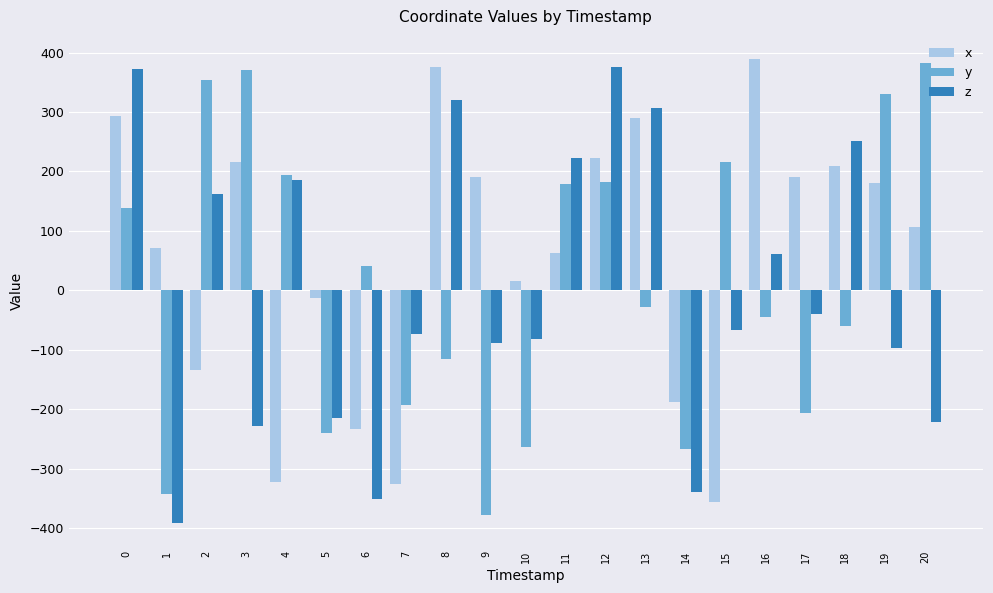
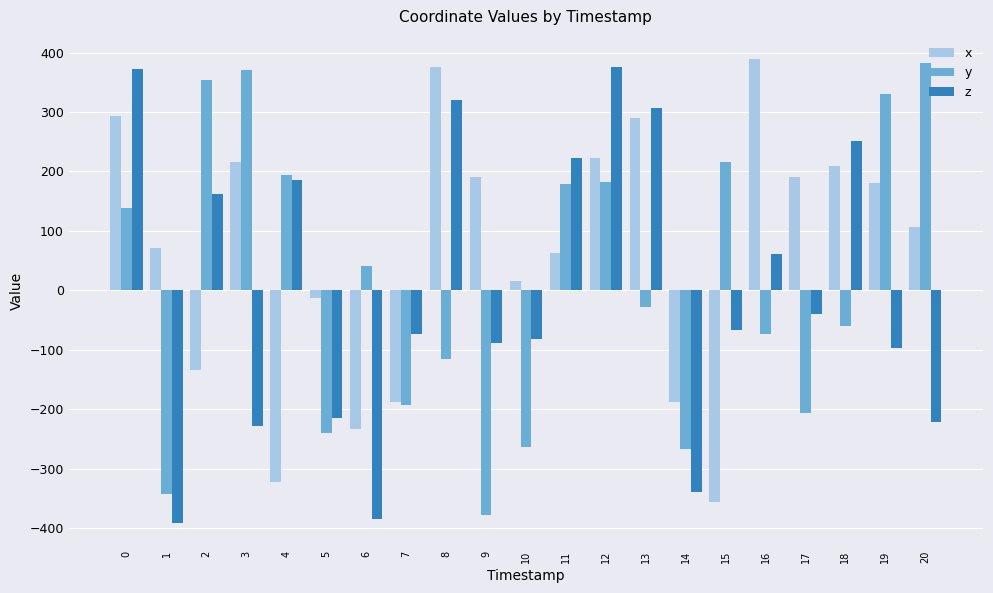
  {
    "x": {
      "0": 290,
      "1": 70,
      "2": -130,
      "3": 220,
      "4": -320,
      "5": -10,
      "6": -230,
-     "7": -330,
+     "7": -190,
      "8": 380,
      "9": 190,
      "10": 20,
      "11": 60,
      "12": 220,
      "13": 290,
      "14": -190,
      "15": -360,
      "16": 390,
      "17": 190,
      "18": 210,
      "19": 180,
      "20": 110
    },
    "y": {
      "0": 140,
      "1": -340,
      "2": 350,
      "3": 370,
      "4": 190,
      "5": -240,
      "6": 40,
      "7": -190,
      "8": -120,
      "9": -380,
      "10": -260,
      "11": 180,
      "12": 180,
      "13": -30,
      "14": -270,
      "15": 220,
-     "16": -40,
+     "16": -70,
      "17": -210,
      "18": -60,
      "19": 330,
      "20": 380
    },
    "z": {
      "0": 370,
      "1": -390,
      "2": 160,
      "3": -230,
      "4": 190,
      "5": -210,
-     "6": -350,
+     "6": -380,
      "7": -70,
      "8": 320,
      "9": -90,
      "10": -80,
      "11": 220,
      "12": 380,
      "13": 310,
      "14": -340,
      "15": -70,
      "16": 60,
      "17": -40,
      "18": 250,
      "19": -100,
      "20": -220
    }
  }
